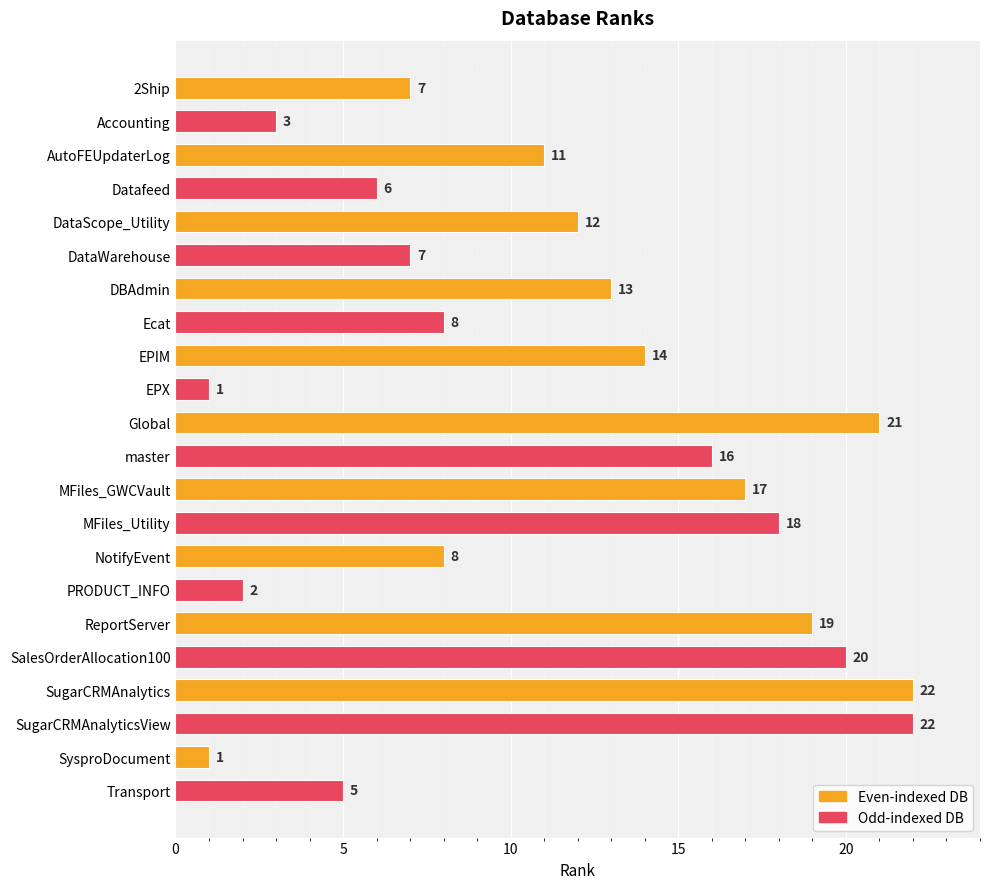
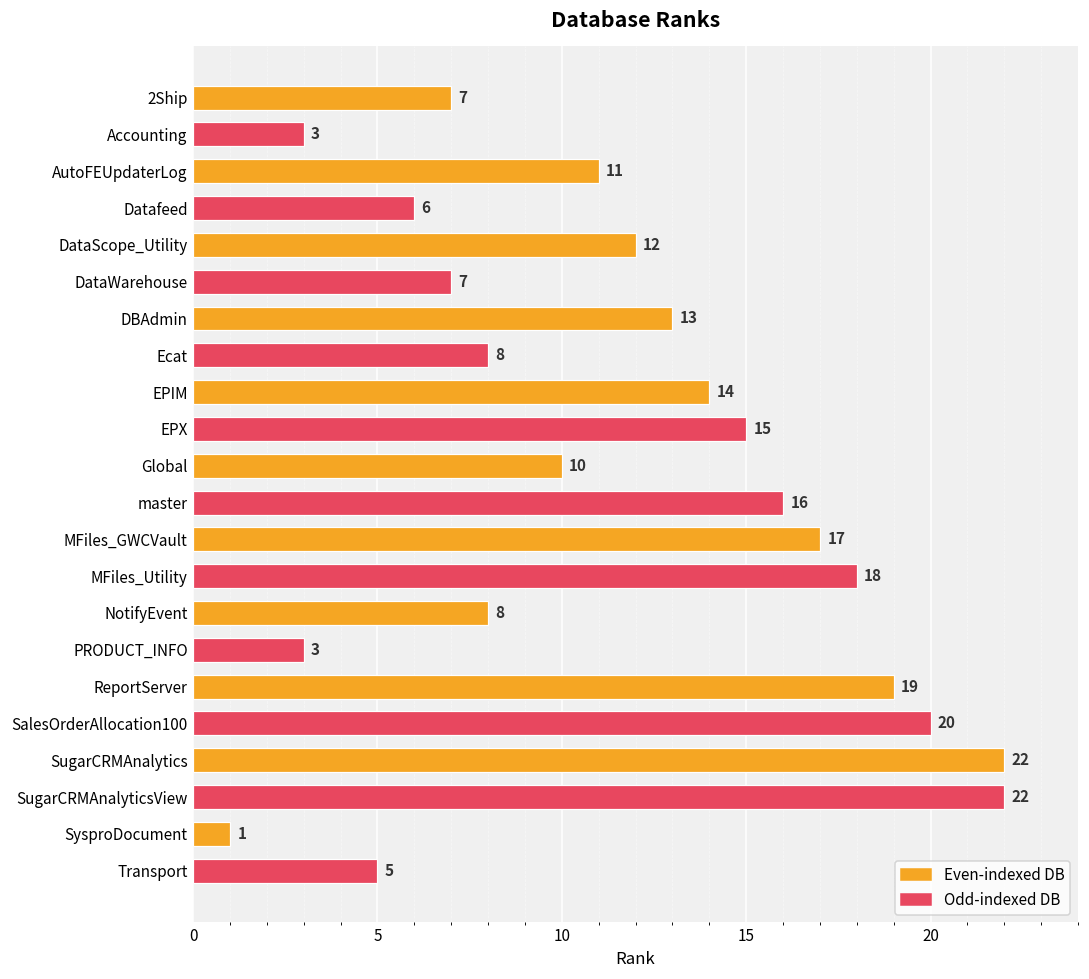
  {
    "2Ship": 7,
    "Accounting": 3,
    "AutoFEUpdaterLog": 11,
    "Datafeed": 6,
    "DataScope_Utility": 12,
    "DataWarehouse": 7,
    "DBAdmin": 13,
    "Ecat": 8,
    "EPIM": 14,
-   "EPX": 1,
-   "Global": 21,
+   "EPX": 15,
+   "Global": 10,
    "master": 16,
    "MFiles_GWCVault": 17,
    "MFiles_Utility": 18,
    "NotifyEvent": 8,
-   "PRODUCT_INFO": 2,
+   "PRODUCT_INFO": 3,
    "ReportServer": 19,
    "SalesOrderAllocation100": 20,
    "SugarCRMAnalytics": 22,
    "SugarCRMAnalyticsView": 22,
    "SysproDocument": 1,
    "Transport": 5
  }
